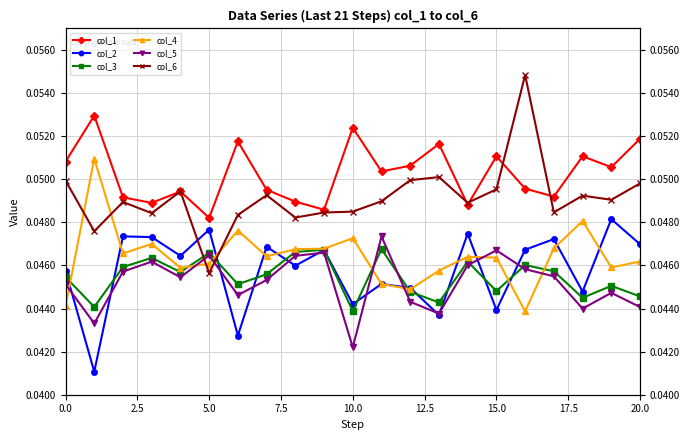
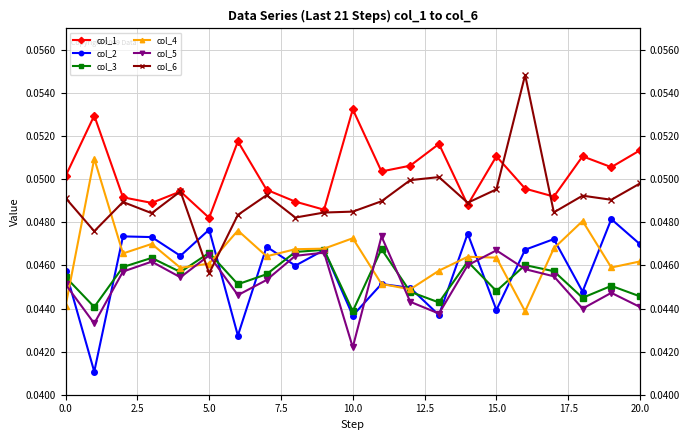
  {
    "col_1": {
-     "0.0": 0.0508,
+     "0.0": 0.0501,
      "5.0": 0.0482,
-     "10.0": 0.0524,
+     "10.0": 0.0532,
      "15.0": 0.0511,
-     "20.0": 0.0519
+     "20.0": 0.0513
    },
    "col_2": {
      "0.0": 0.0458,
      "5.0": 0.0477,
-     "10.0": 0.0442,
+     "10.0": 0.0437,
      "15.0": 0.0439,
      "20.0": 0.0470
    },
    "col_3": {
      "0.0": 0.0455,
      "10.0": 0.0439,
      "15.0": 0.0448,
      "20.0": 0.0446
    },
    "col_4": {
      "0.0": 0.0441,
      "5.0": 0.0461,
      "10.0": 0.0473,
      "15.0": 0.0464,
      "20.0": 0.0462
    },
    "col_5": {
      "0.0": 0.0451,
      "10.0": 0.0422,
      "15.0": 0.0467,
      "20.0": 0.0441
    },
    "col_6": {
-     "0.0": 0.0499,
+     "0.0": 0.0491,
      "5.0": 0.0456,
      "10.0": 0.0485,
      "15.0": 0.0495,
      "20.0": 0.0498
    }
  }
